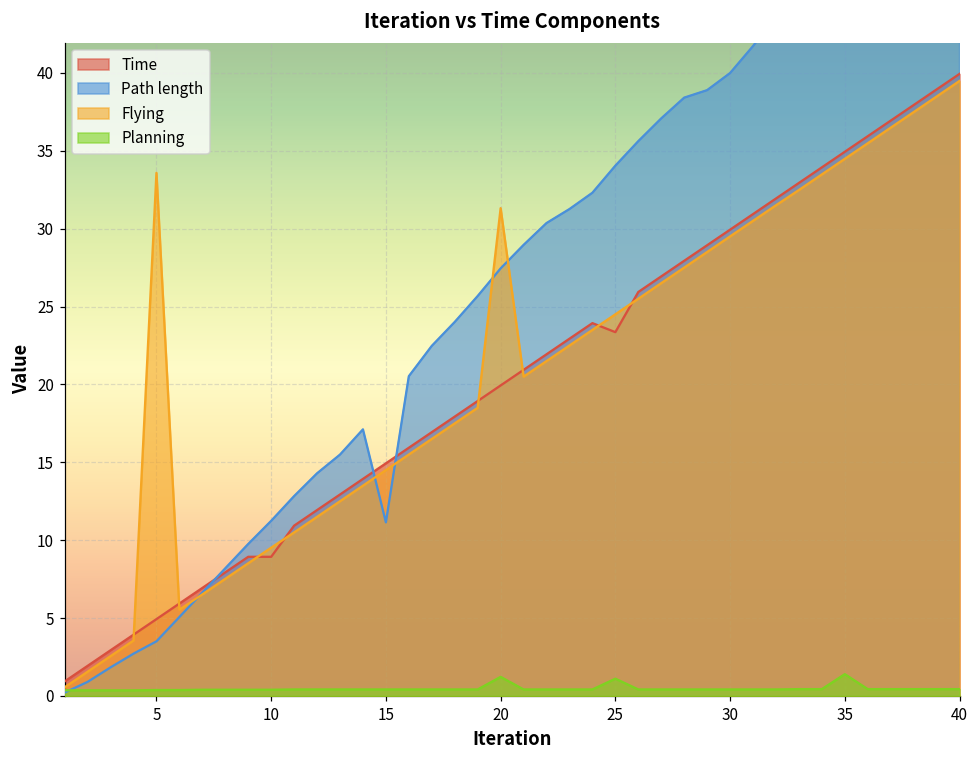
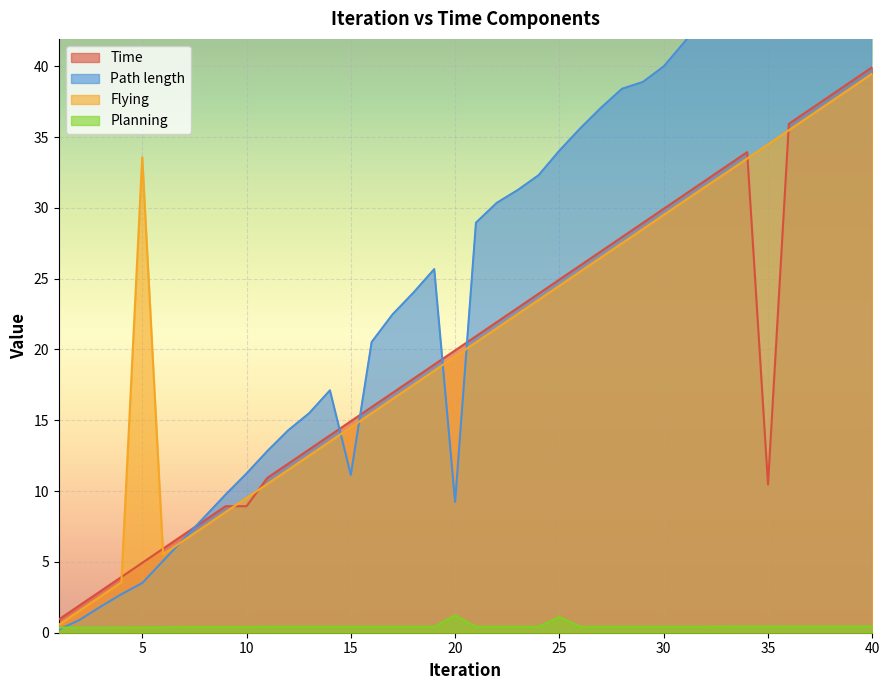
  {
    "Time": {
      "5": 4.9,
      "10": 8.9,
      "15": 14.9,
      "20": 19.9,
-     "25": 23.4,
+     "25": 24.9,
      "30": 29.9,
-     "35": 34.9,
+     "35": 10.5,
      "40": 39.9
    },
    "Path length": {
      "5": 3.5,
      "10": 11.2,
      "15": 11.1,
-     "20": 27.4,
+     "20": 9.2,
      "25": 34.0,
      "30": 40.0
    },
    "Flying": {
      "5": 33.6,
      "10": 9.5,
      "15": 14.5,
-     "20": 31.3,
+     "20": 19.5,
      "25": 24.5,
      "30": 29.5,
      "35": 34.5,
      "40": 39.5
    },
    "Planning": {
      "5": 0.4,
      "10": 0.4,
      "15": 0.4,
      "20": 1.2,
      "25": 1.1,
      "30": 0.4,
-     "35": 1.4,
+     "35": 0.4,
      "40": 0.4
    }
  }
